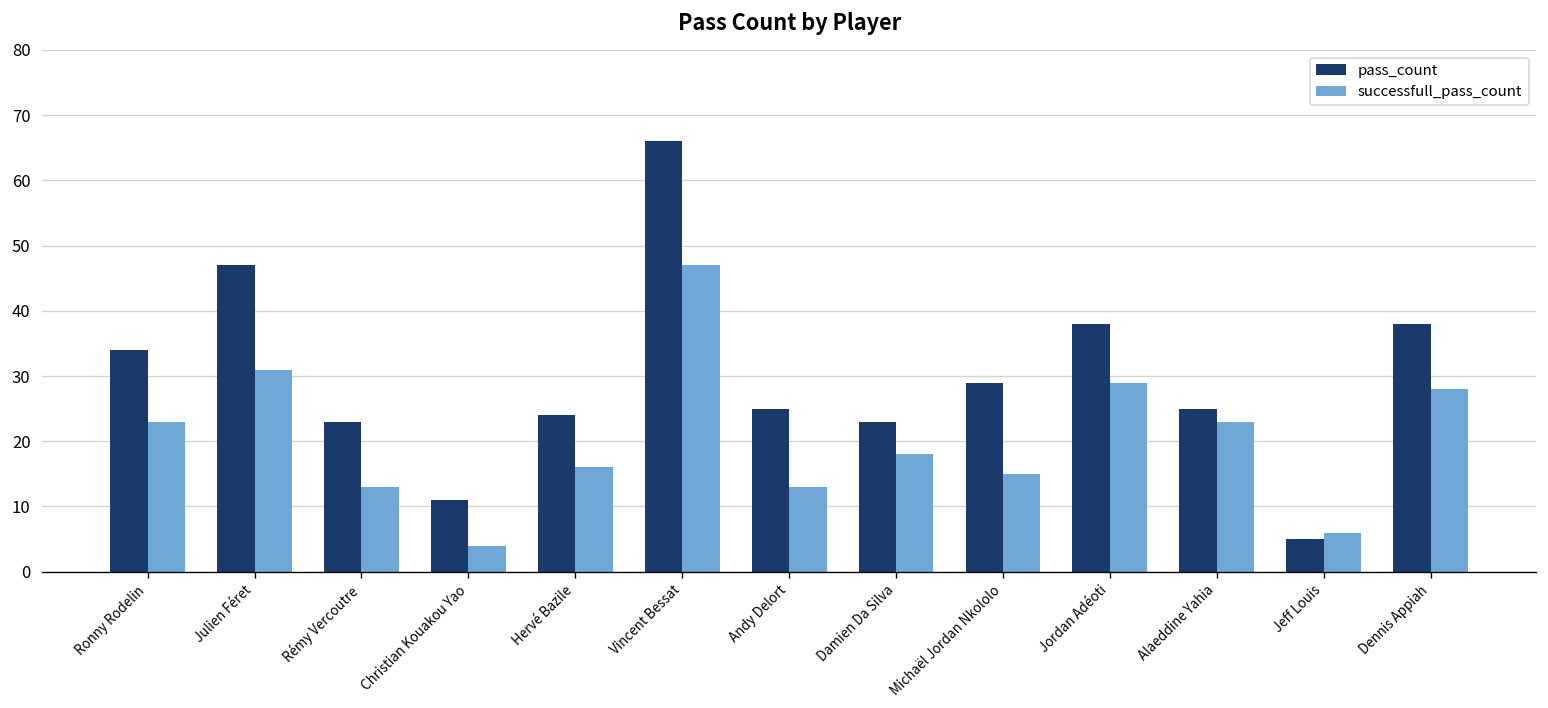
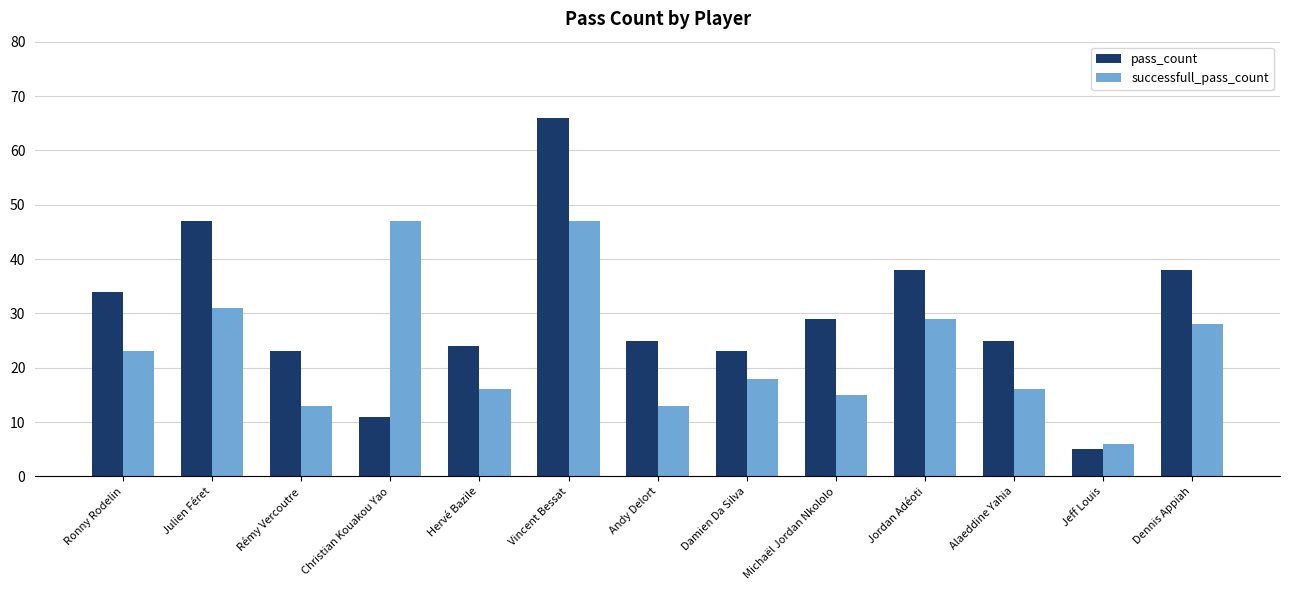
  {
    "pass_count": {
      "Ronny Rodelin": 34,
      "Julien Féret": 47,
      "Rémy Vercoutre": 23,
      "Christian Kouakou Yao": 11,
      "Hervé Bazile": 24,
      "Vincent Bessat": 66,
      "Andy Delort": 25,
      "Damien Da Silva": 23,
      "Michaël Jordan Nkololo": 29,
      "Jordan Adéoti": 38,
      "Alaeddine Yahia": 25,
      "Jeff Louis": 5,
      "Dennis Appiah": 38
    },
    "successfull_pass_count": {
      "Ronny Rodelin": 23,
      "Julien Féret": 31,
      "Rémy Vercoutre": 13,
-     "Christian Kouakou Yao": 4,
+     "Christian Kouakou Yao": 47,
      "Hervé Bazile": 16,
      "Vincent Bessat": 47,
      "Andy Delort": 13,
      "Damien Da Silva": 18,
      "Michaël Jordan Nkololo": 15,
      "Jordan Adéoti": 29,
-     "Alaeddine Yahia": 23,
+     "Alaeddine Yahia": 16,
      "Jeff Louis": 6,
      "Dennis Appiah": 28
    }
  }
